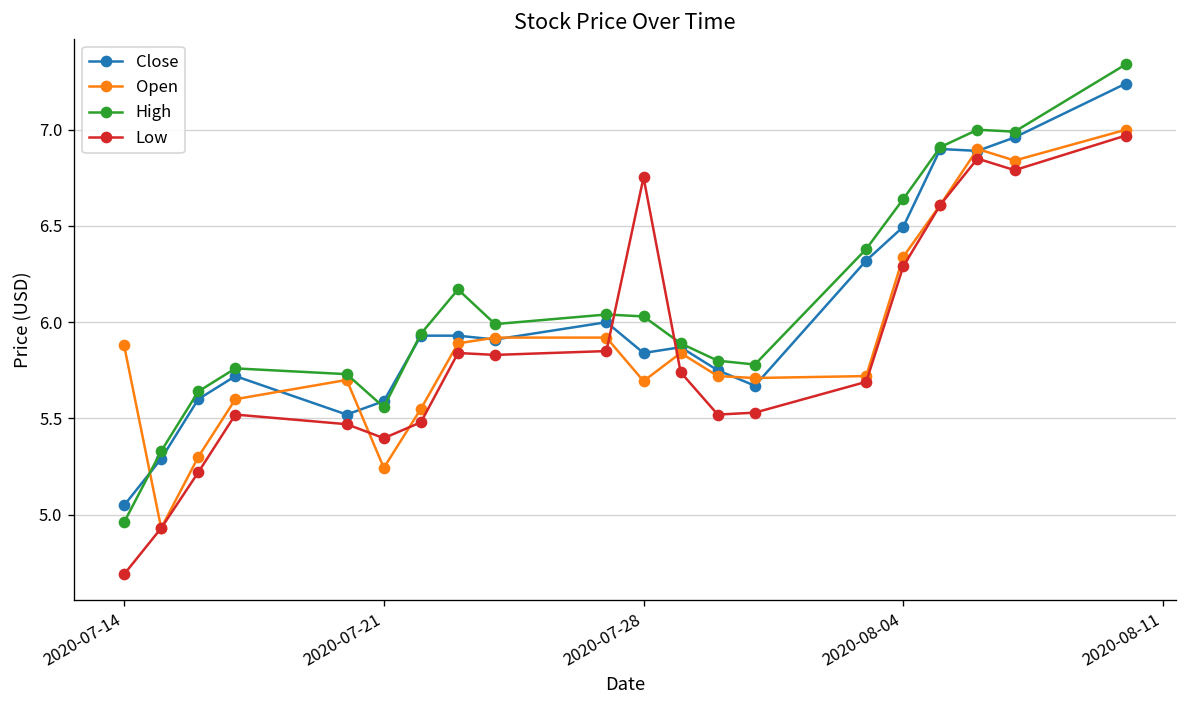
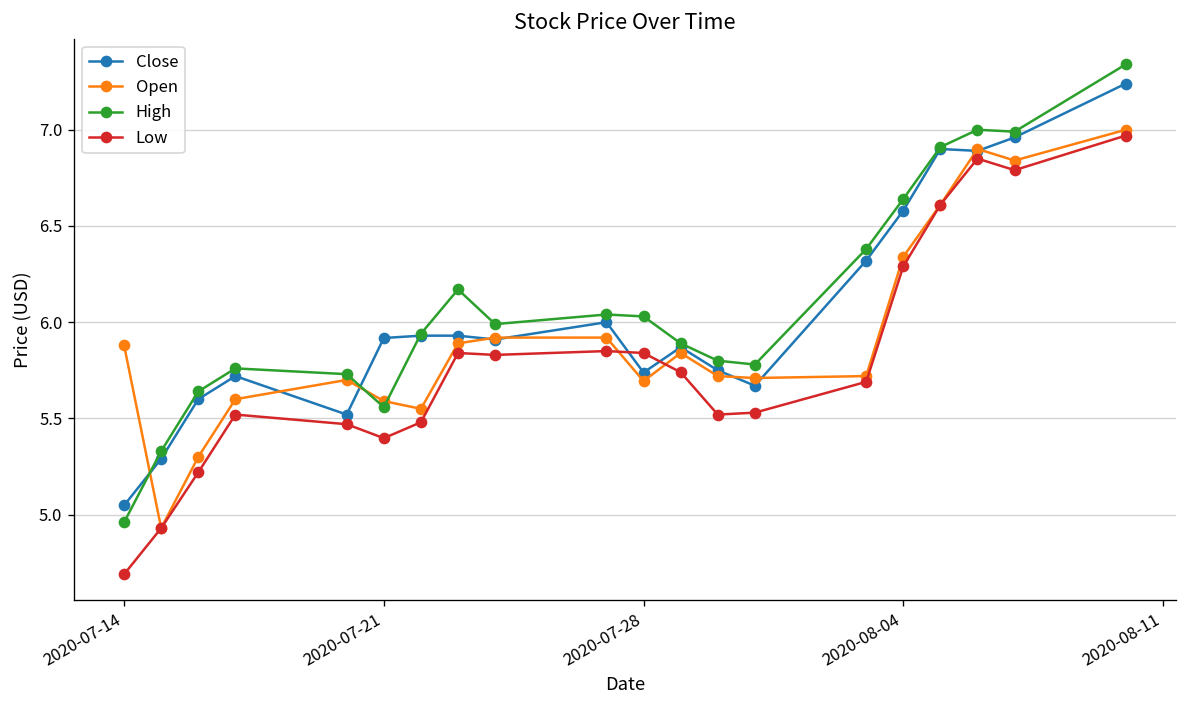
  {
    "Close": {
      "2020-07-14": 5.05,
-     "2020-07-21": 5.59,
-     "2020-07-28": 5.84,
-     "2020-08-04": 6.50
+     "2020-07-21": 5.92,
+     "2020-07-28": 5.74,
+     "2020-08-04": 6.58
    },
    "Open": {
      "2020-07-14": 5.88,
-     "2020-07-21": 5.24,
+     "2020-07-21": 5.59,
      "2020-07-28": 5.69,
      "2020-08-04": 6.34
    },
    "High": {
      "2020-07-14": 4.96,
      "2020-07-21": 5.56,
      "2020-07-28": 6.03,
      "2020-08-04": 6.64
    },
    "Low": {
      "2020-07-14": 4.69,
      "2020-07-21": 5.40,
-     "2020-07-28": 6.75,
+     "2020-07-28": 5.84,
      "2020-08-04": 6.29
    }
  }
